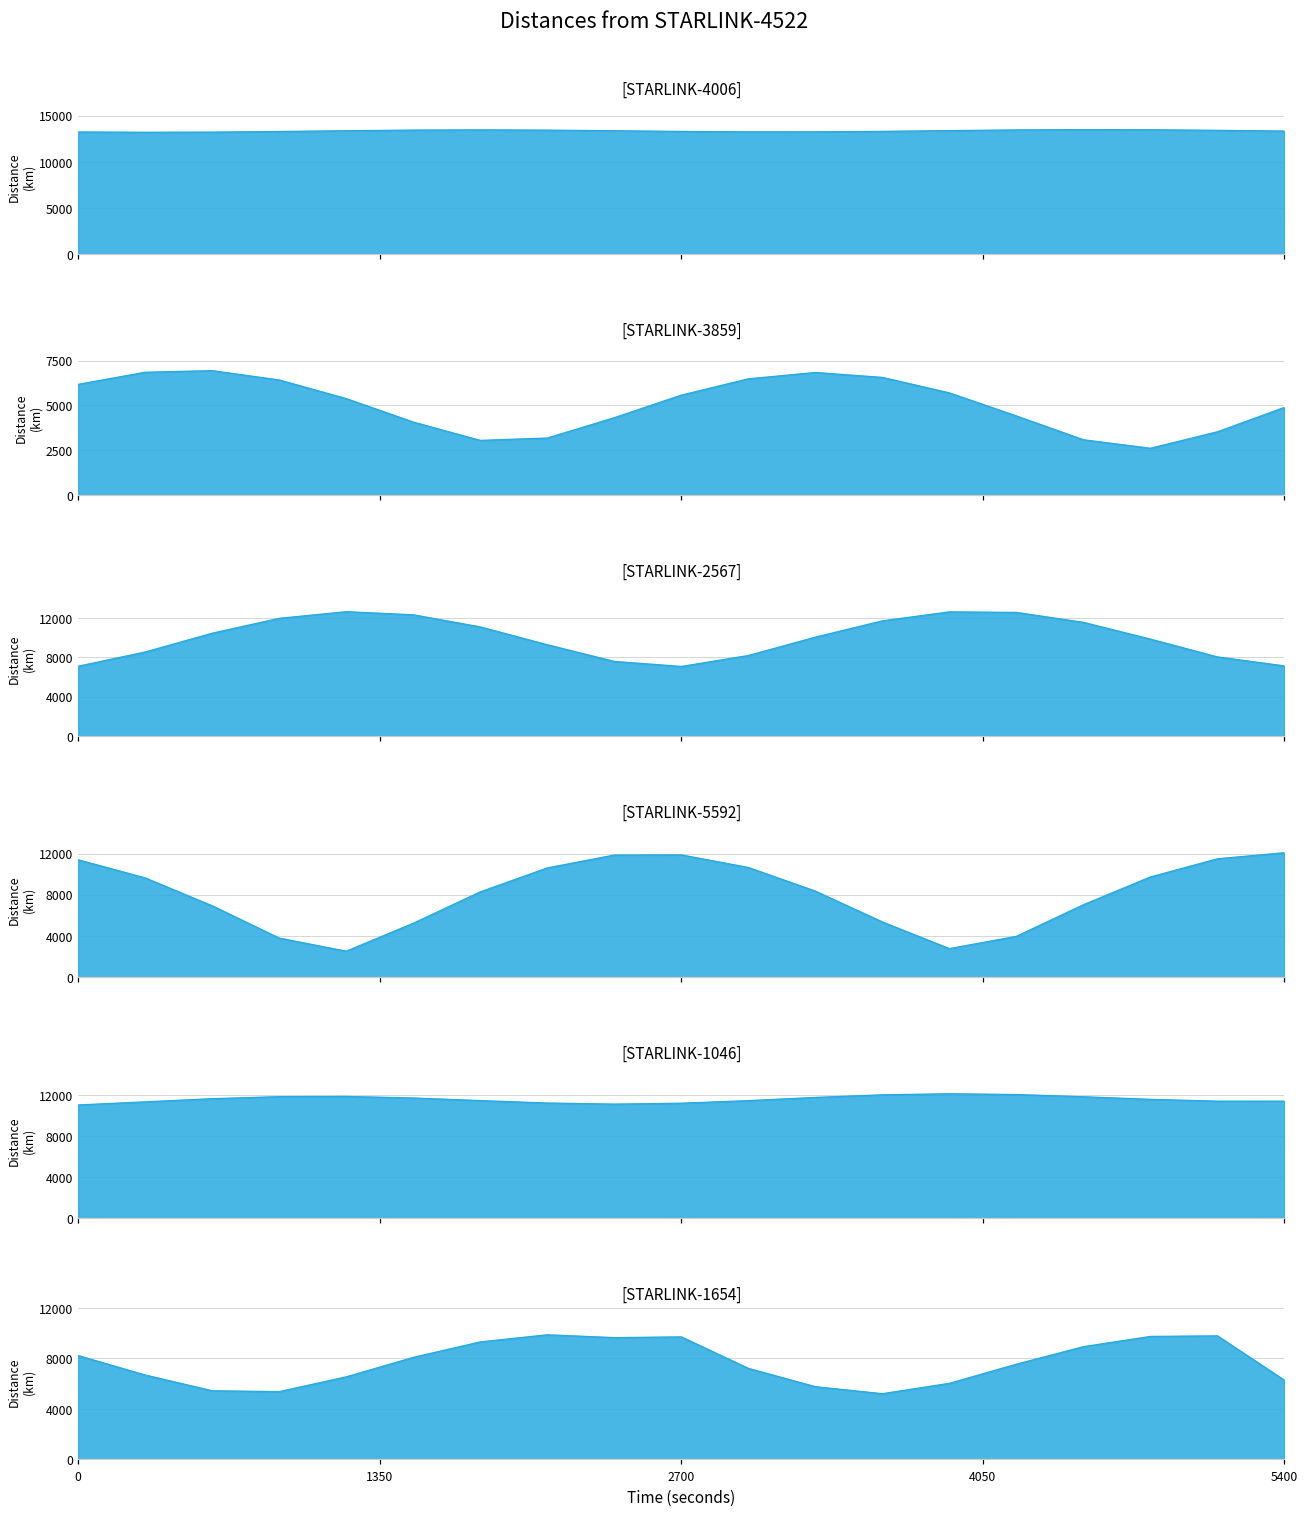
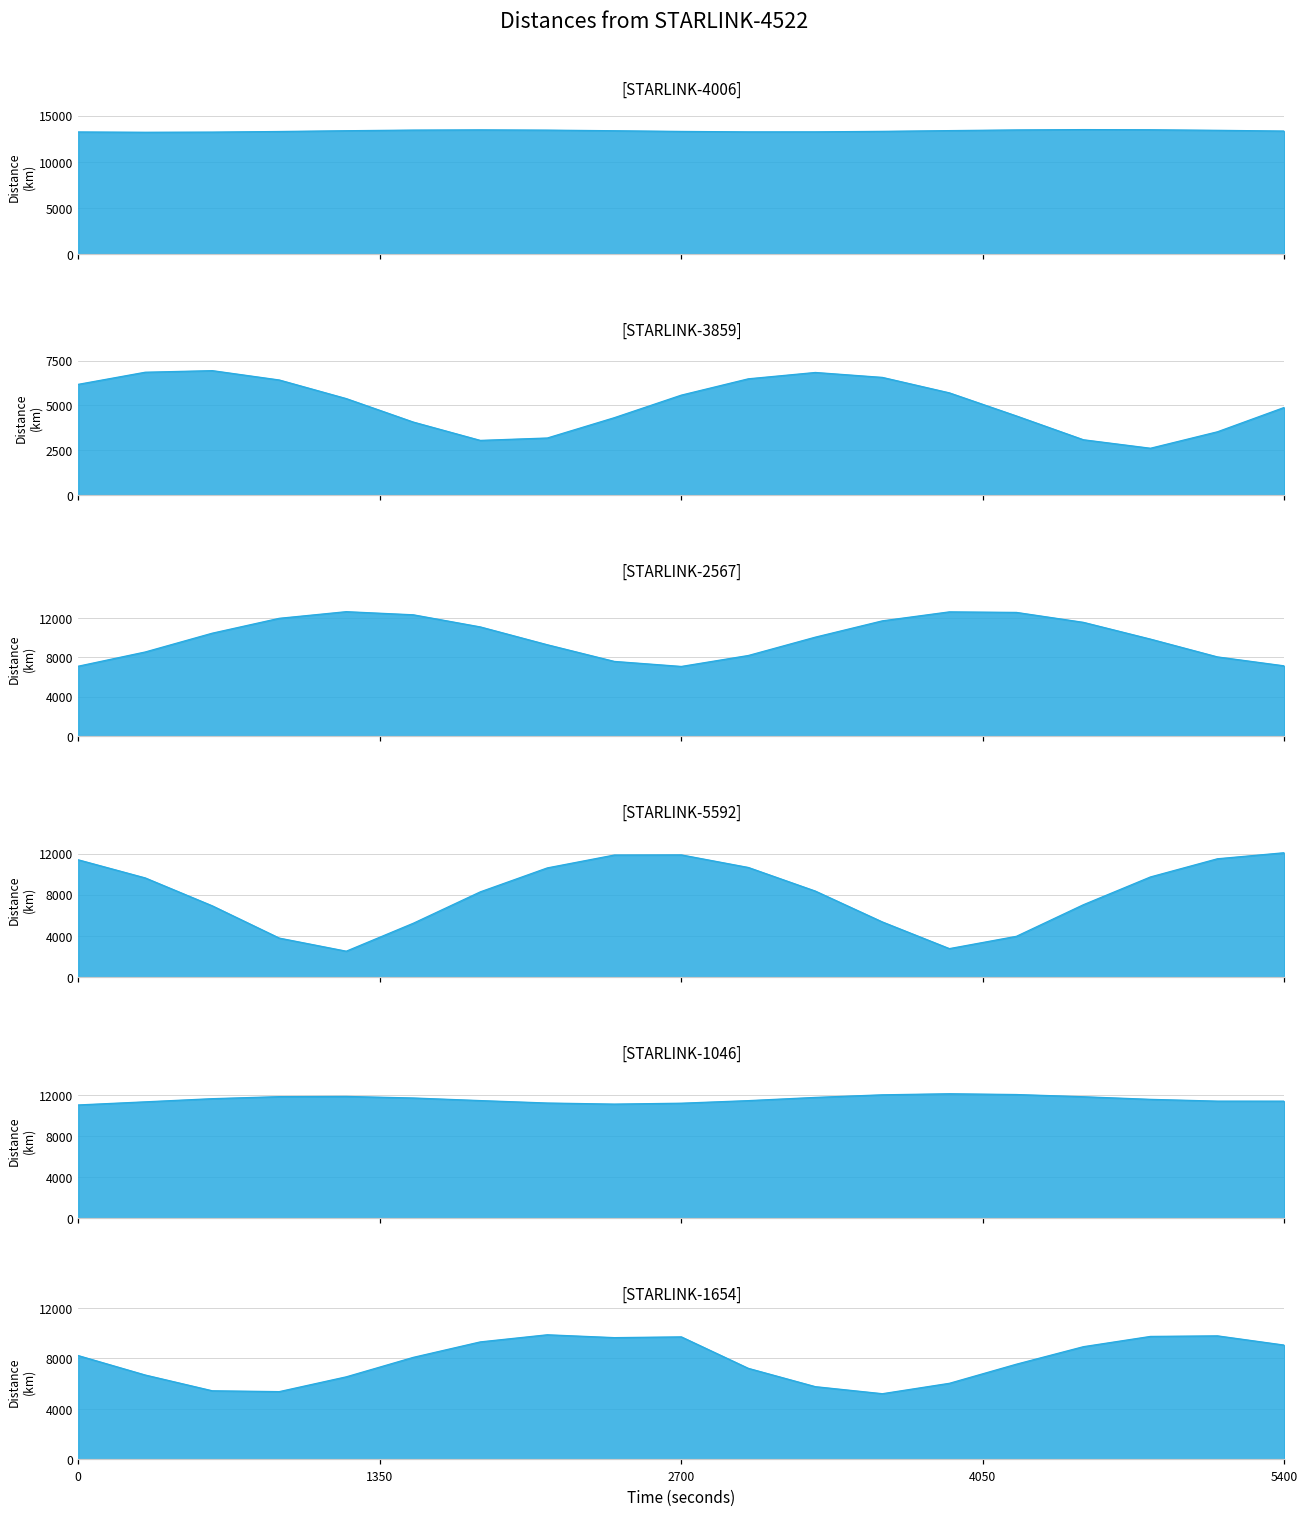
  {
    "[STARLINK-1654]": {
      "0": 8200,
      "2700": 9700,
-     "5400": 6300
+     "5400": 9100
    }
  }
